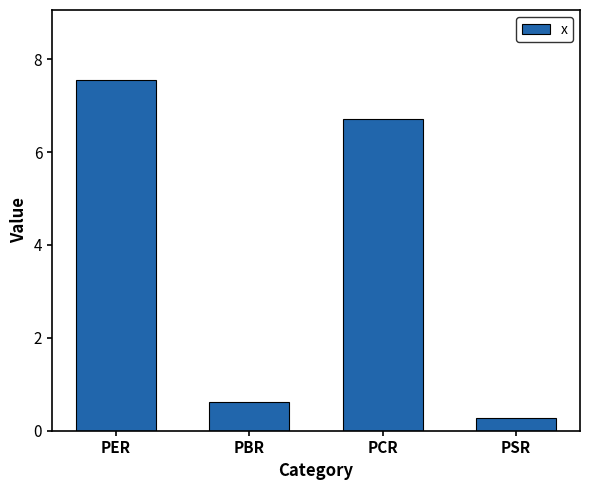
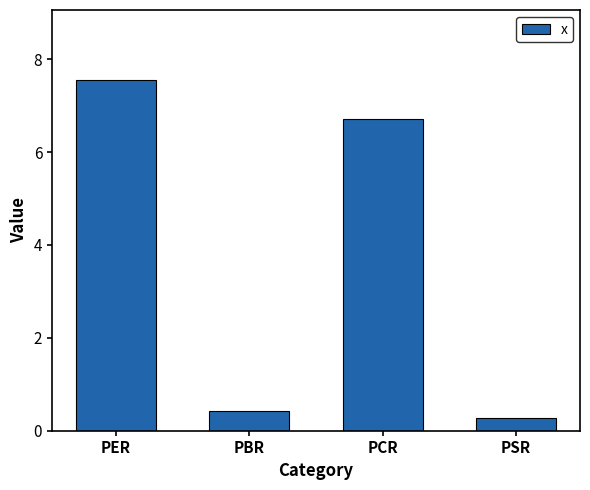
  {
    "PER": 7.5,
-   "PBR": 0.6,
+   "PBR": 0.4,
    "PCR": 6.7,
    "PSR": 0.3
  }
